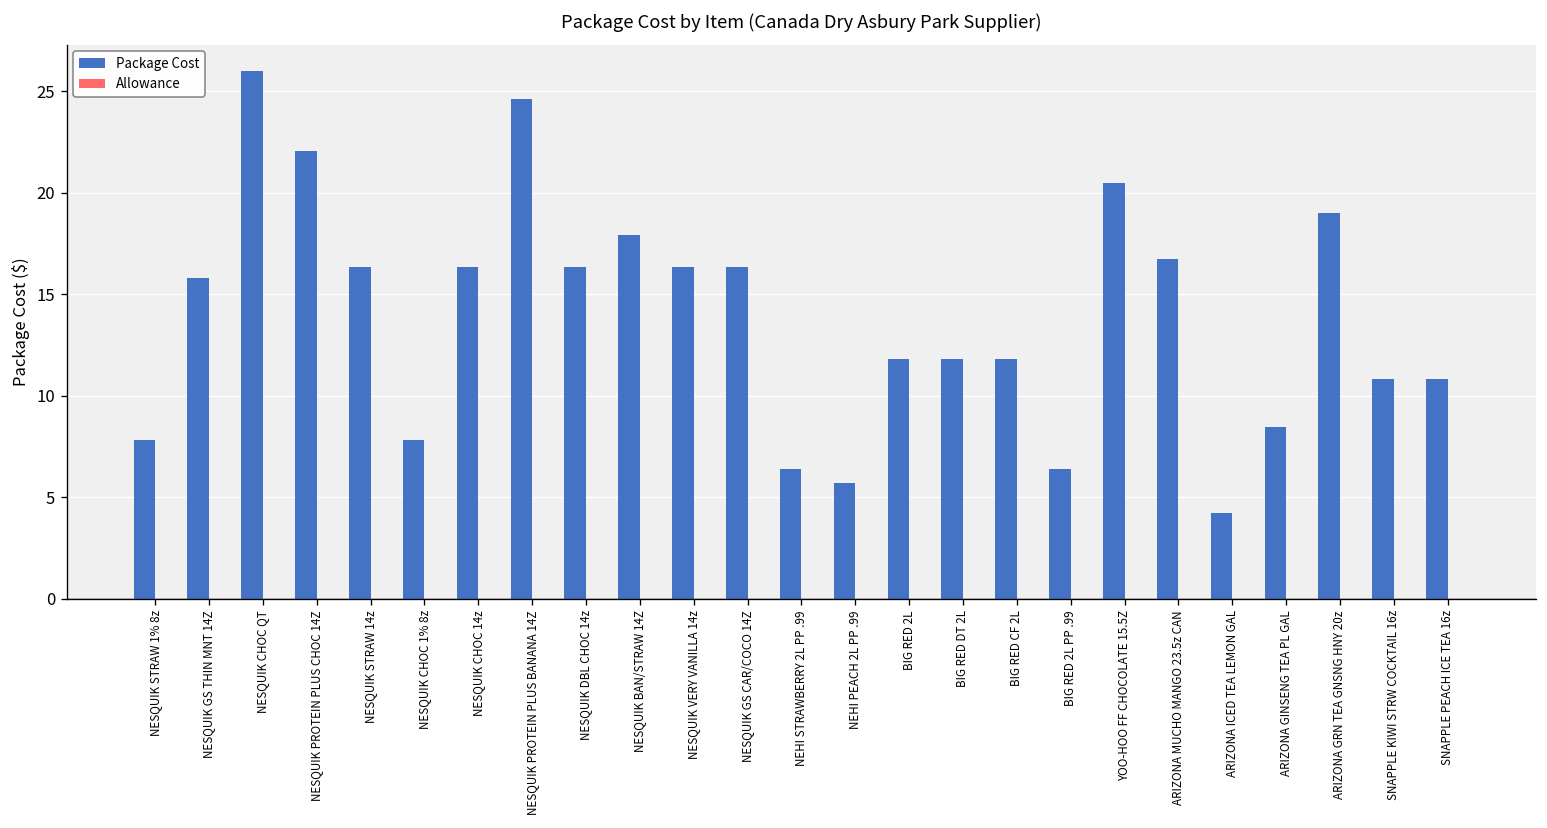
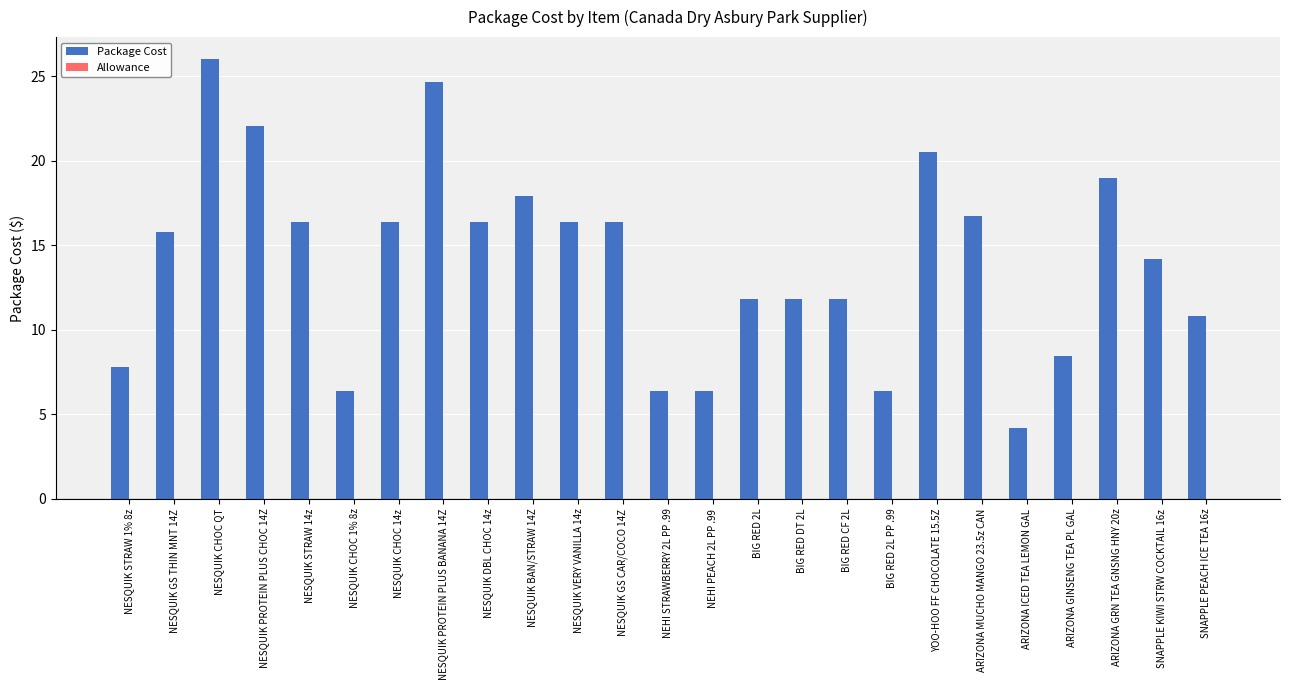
  {
    "Package Cost": {
      "NESQUIK STRAW 1% 8z": 7.8,
      "NESQUIK GS THIN MNT 14Z": 15.8,
      "NESQUIK CHOC QT": 26.0,
      "NESQUIK PROTEIN PLUS CHOC 14Z": 22.1,
      "NESQUIK STRAW 14z": 16.4,
-     "NESQUIK CHOC 1% 8z": 7.8,
+     "NESQUIK CHOC 1% 8z": 6.4,
      "NESQUIK CHOC 14z": 16.4,
      "NESQUIK PROTEIN PLUS BANANA 14Z": 24.6,
      "NESQUIK DBL CHOC 14z": 16.4,
      "NESQUIK BAN/STRAW 14Z": 17.9,
      "NESQUIK VERY VANILLA 14z": 16.4,
      "NESQUIK GS CAR/COCO 14Z": 16.4,
      "NEHI STRAWBERRY 2L PP .99": 6.4,
-     "NEHI PEACH 2L PP .99": 5.7,
+     "NEHI PEACH 2L PP .99": 6.4,
      "BIG RED 2L": 11.8,
      "BIG RED DT 2L": 11.8,
      "BIG RED CF 2L": 11.8,
      "BIG RED 2L PP .99": 6.4,
      "YOO-HOO FF CHOCOLATE 15.5Z": 20.5,
      "ARIZONA MUCHO MANGO 23.5z CAN": 16.7,
      "ARIZONA ICED TEA LEMON GAL": 4.2,
      "ARIZONA GINSENG TEA PL GAL": 8.4,
      "ARIZONA GRN TEA GNSNG HNY 20z": 19.0,
-     "SNAPPLE KIWI STRW COCKTAIL 16z": 10.8,
+     "SNAPPLE KIWI STRW COCKTAIL 16z": 14.2,
      "SNAPPLE PEACH ICE TEA 16z": 10.8
    },
    "Allowance": {
      "NESQUIK STRAW 1% 8z": 0.0,
      "NESQUIK GS THIN MNT 14Z": 0.0,
      "NESQUIK CHOC QT": 0.0,
      "NESQUIK PROTEIN PLUS CHOC 14Z": 0.0,
      "NESQUIK STRAW 14z": 0.0,
      "NESQUIK CHOC 1% 8z": 0.0,
      "NESQUIK CHOC 14z": 0.0,
      "NESQUIK PROTEIN PLUS BANANA 14Z": 0.0,
      "NESQUIK DBL CHOC 14z": 0.0,
      "NESQUIK BAN/STRAW 14Z": 0.0,
      "NESQUIK VERY VANILLA 14z": 0.0,
      "NESQUIK GS CAR/COCO 14Z": 0.0,
      "NEHI STRAWBERRY 2L PP .99": 0.0,
      "NEHI PEACH 2L PP .99": 0.0,
      "BIG RED 2L": 0.0,
      "BIG RED DT 2L": 0.0,
      "BIG RED CF 2L": 0.0,
      "BIG RED 2L PP .99": 0.0,
      "YOO-HOO FF CHOCOLATE 15.5Z": 0.0,
      "ARIZONA MUCHO MANGO 23.5z CAN": 0.0,
      "ARIZONA ICED TEA LEMON GAL": 0.0,
      "ARIZONA GINSENG TEA PL GAL": 0.0,
      "ARIZONA GRN TEA GNSNG HNY 20z": 0.0,
      "SNAPPLE KIWI STRW COCKTAIL 16z": 0.0,
      "SNAPPLE PEACH ICE TEA 16z": 0.0
    }
  }
